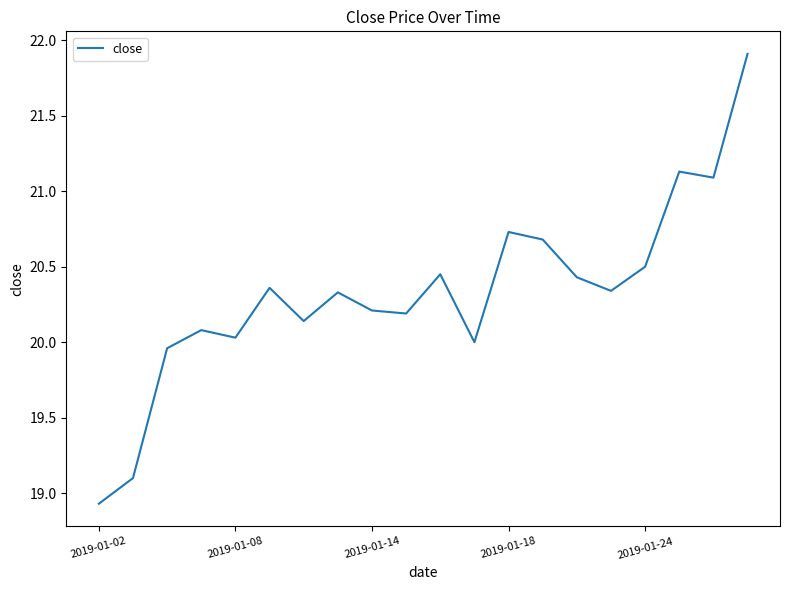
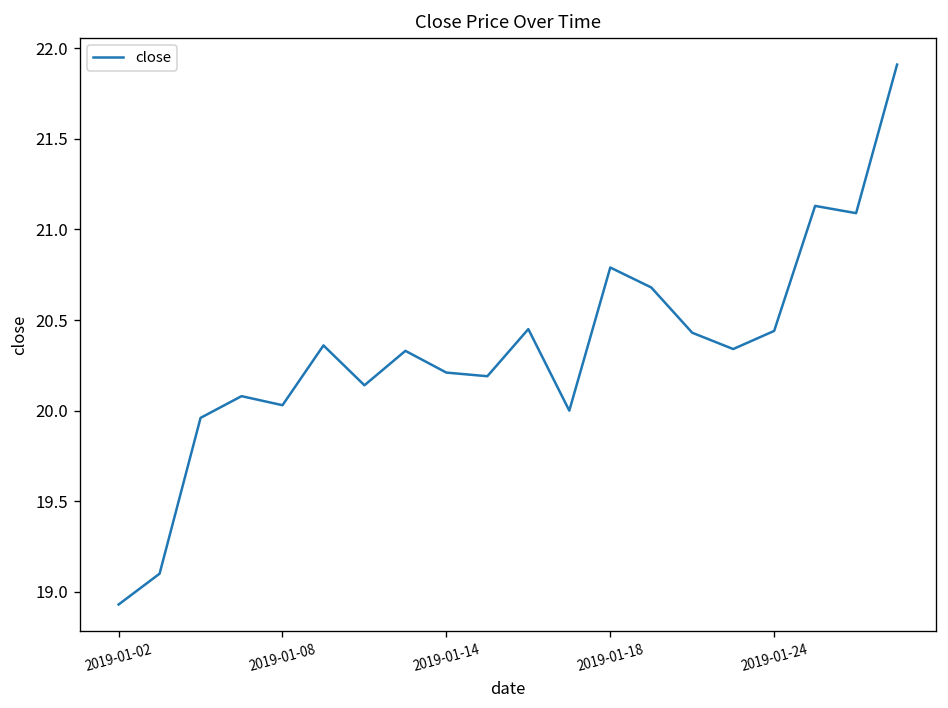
  {
    "2019-01-02": 18.93,
    "2019-01-08": 20.03,
    "2019-01-14": 20.21,
-   "2019-01-18": 20.73,
-   "2019-01-24": 20.50
+   "2019-01-18": 20.79,
+   "2019-01-24": 20.44
  }
